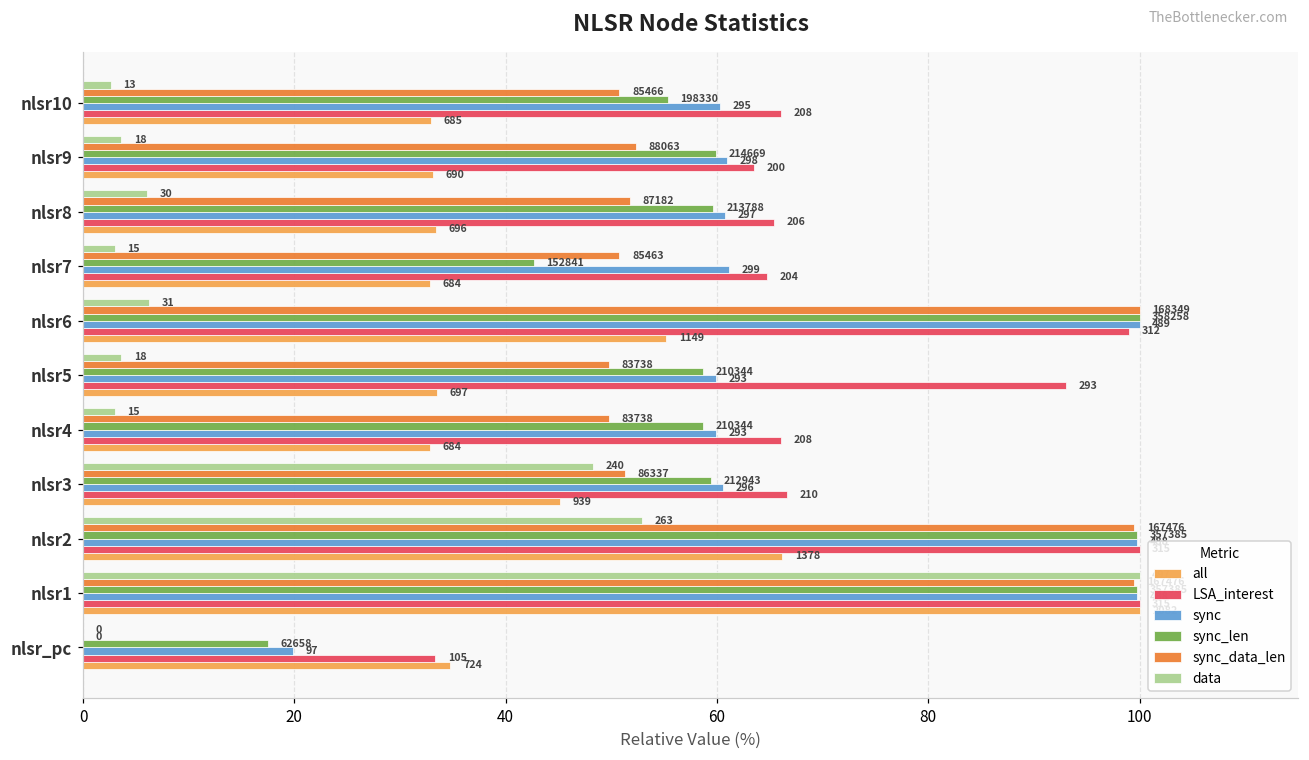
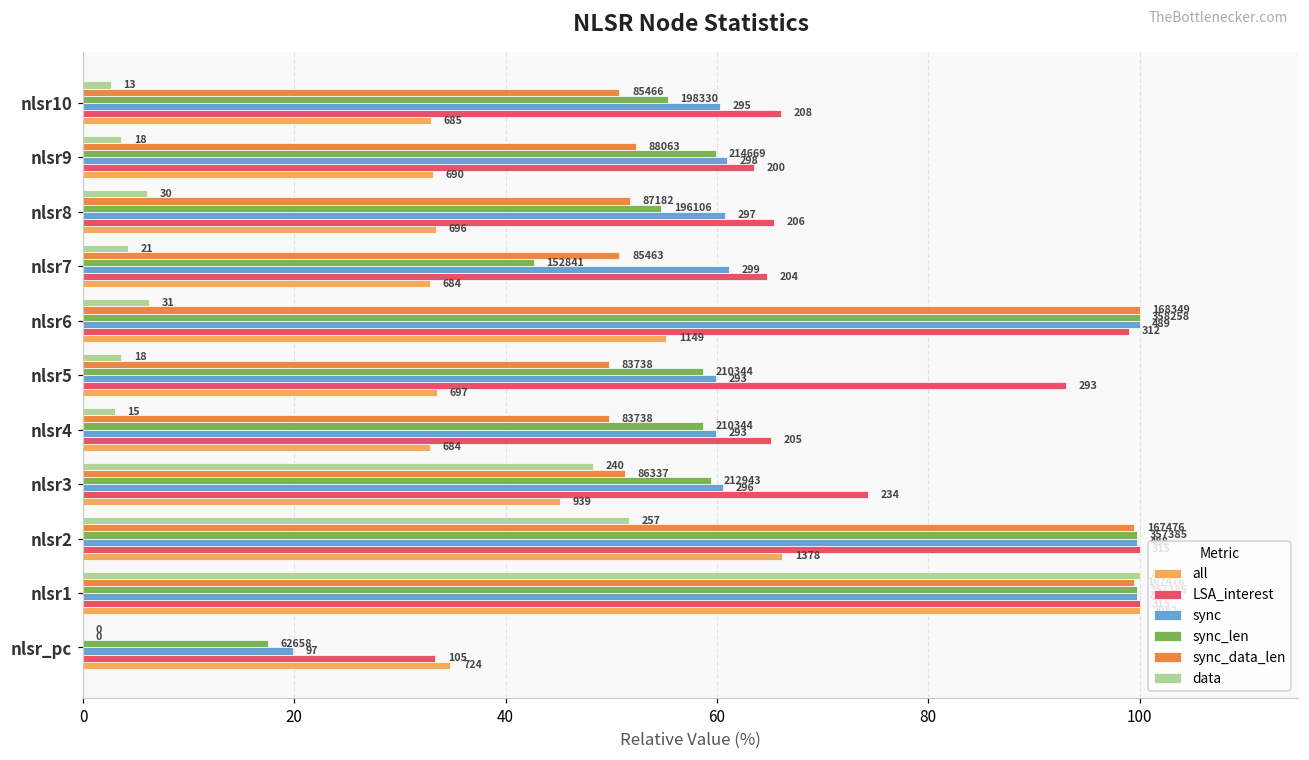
  {
    "LSA_interest": {
-     "nlsr4": 208,
-     "nlsr3": 210
+     "nlsr4": 205,
+     "nlsr3": 234
    },
    "sync": {
      "nlsr7": 61
    },
    "sync_len": {
-     "nlsr8": 213788
+     "nlsr8": 196106
    },
    "data": {
-     "nlsr7": 15,
-     "nlsr2": 263
+     "nlsr7": 21,
+     "nlsr2": 257
    }
  }
